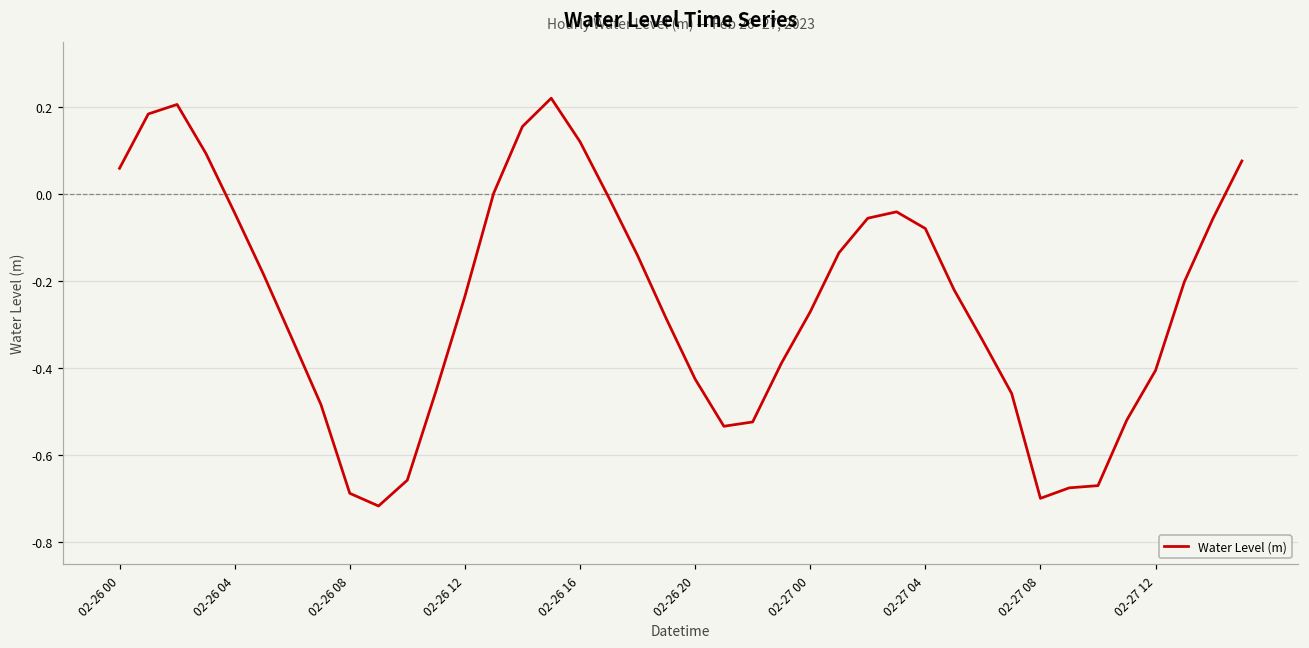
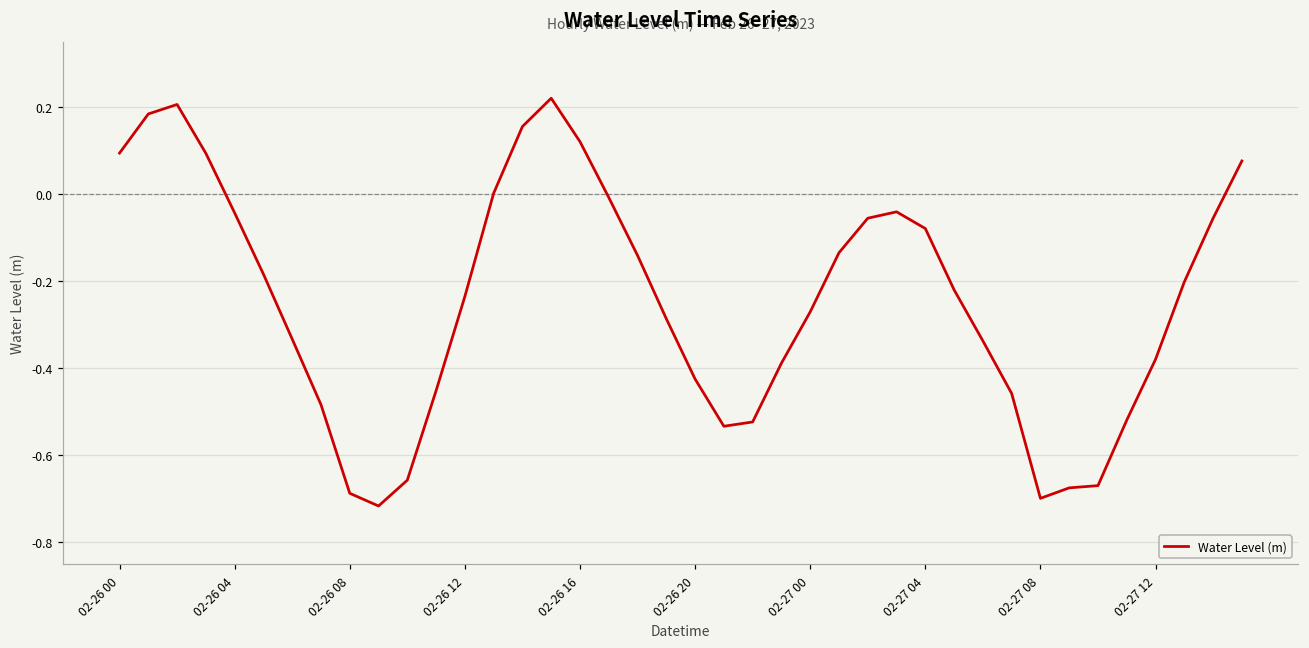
  {
-   "02-26 00": 0.06,
+   "02-26 00": 0.09,
    "02-26 04": -0.04,
    "02-26 08": -0.69,
    "02-26 12": -0.24,
    "02-26 16": 0.12,
    "02-26 20": -0.42,
    "02-27 00": -0.27,
    "02-27 04": -0.08,
    "02-27 08": -0.70,
-   "02-27 12": -0.40
+   "02-27 12": -0.38
  }
